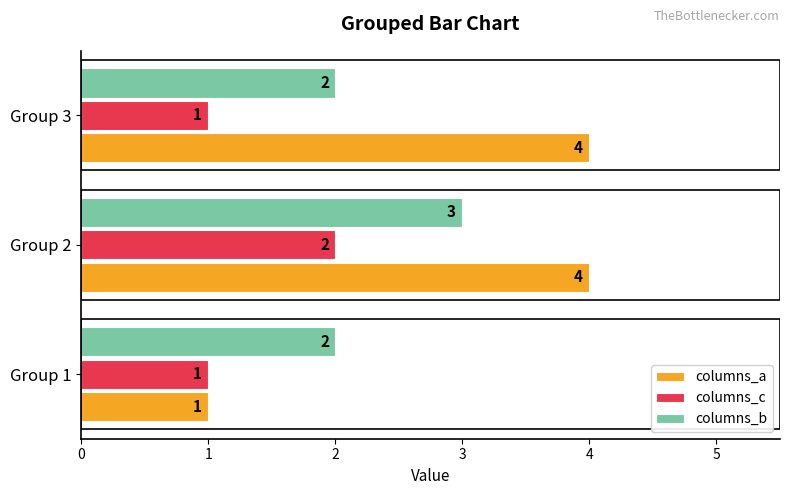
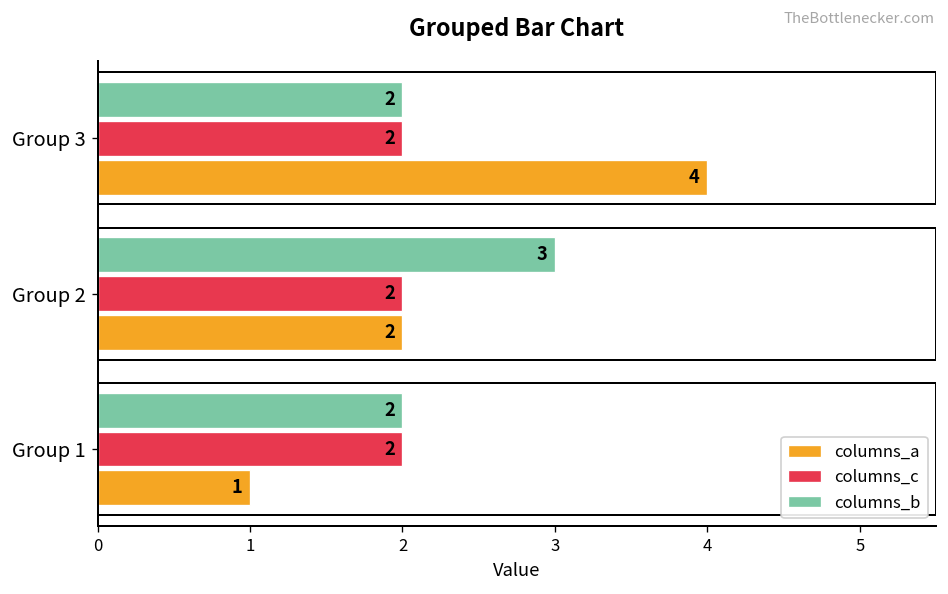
  {
    "columns_a": {
      "Group 3": 4,
-     "Group 2": 4,
+     "Group 2": 2,
      "Group 1": 1
    },
    "columns_c": {
-     "Group 3": 1,
+     "Group 3": 2,
      "Group 2": 2,
-     "Group 1": 1
+     "Group 1": 2
    },
    "columns_b": {
      "Group 3": 2,
      "Group 2": 3,
      "Group 1": 2
    }
  }
